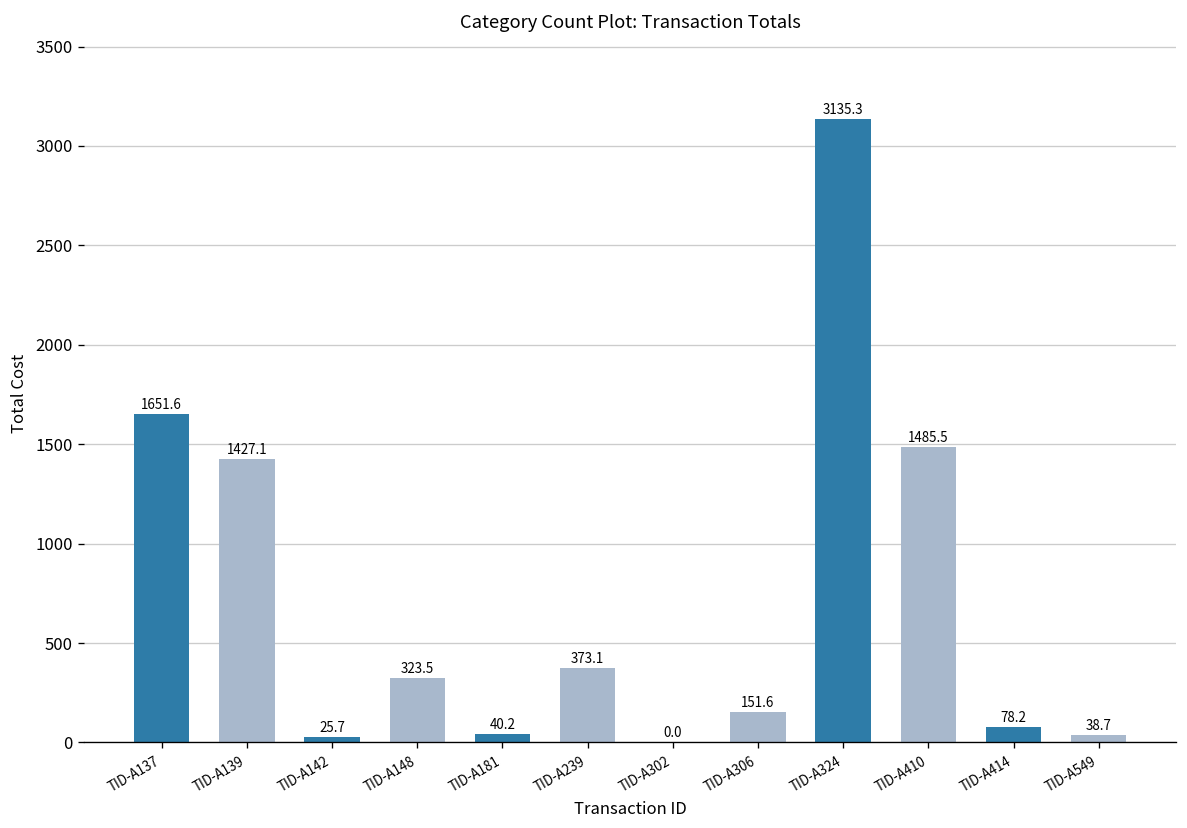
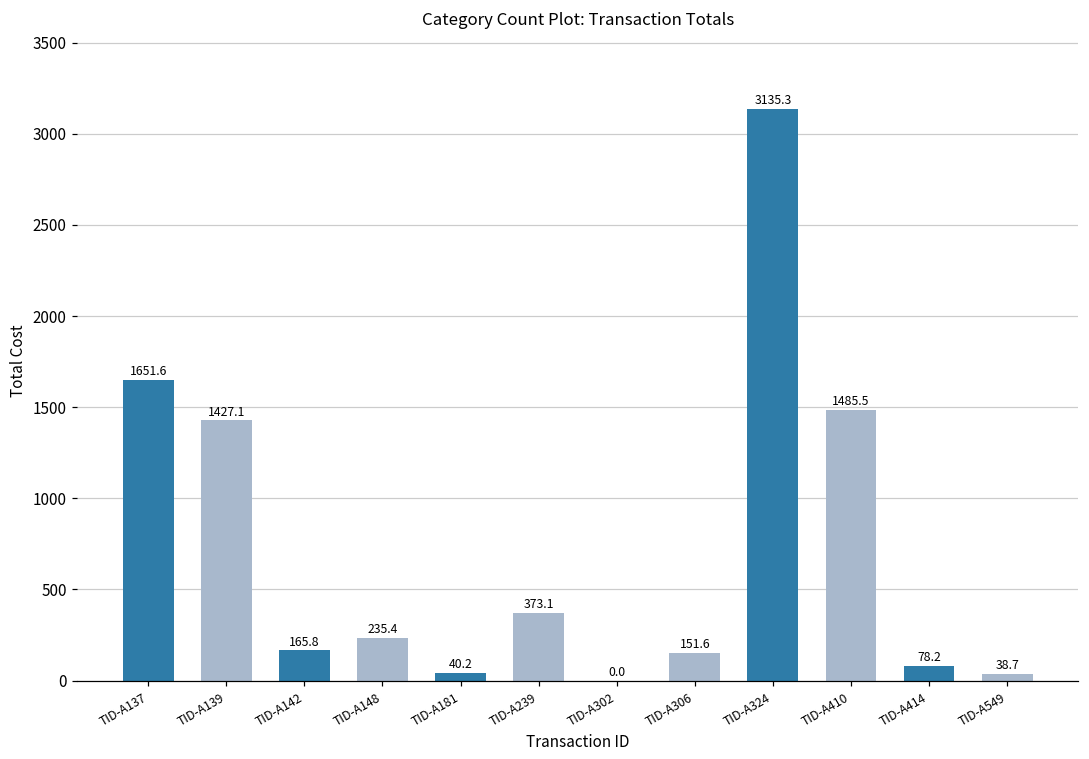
  {
    "TID-A137": 1651.6,
    "TID-A139": 1427.1,
-   "TID-A142": 25.7,
-   "TID-A148": 323.5,
+   "TID-A142": 165.8,
+   "TID-A148": 235.4,
    "TID-A181": 40.2,
    "TID-A239": 373.1,
    "TID-A302": 0.0,
    "TID-A306": 151.6,
    "TID-A324": 3135.3,
    "TID-A410": 1485.5,
    "TID-A414": 78.2,
    "TID-A549": 38.7
  }
